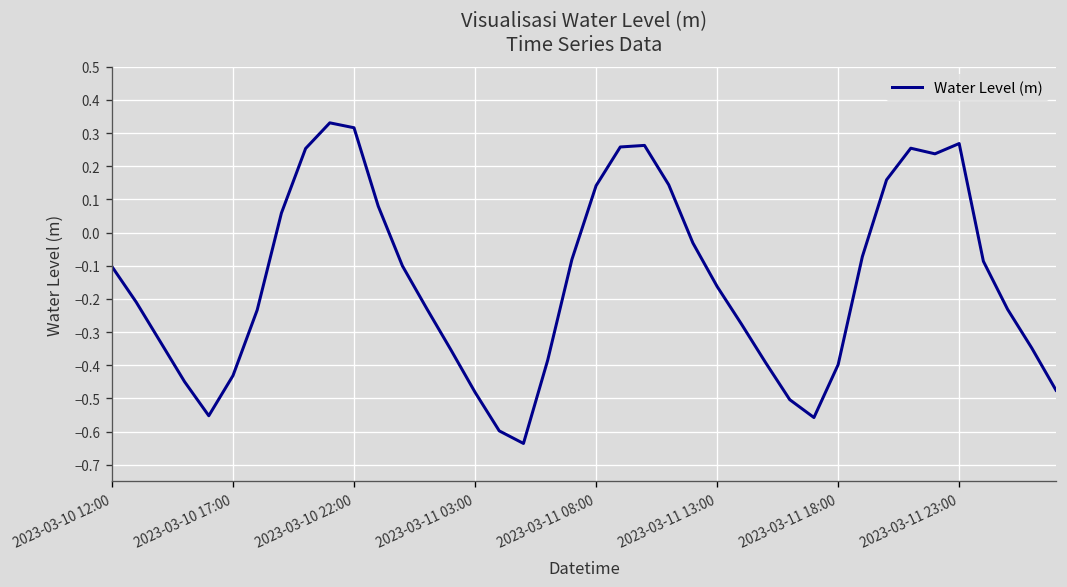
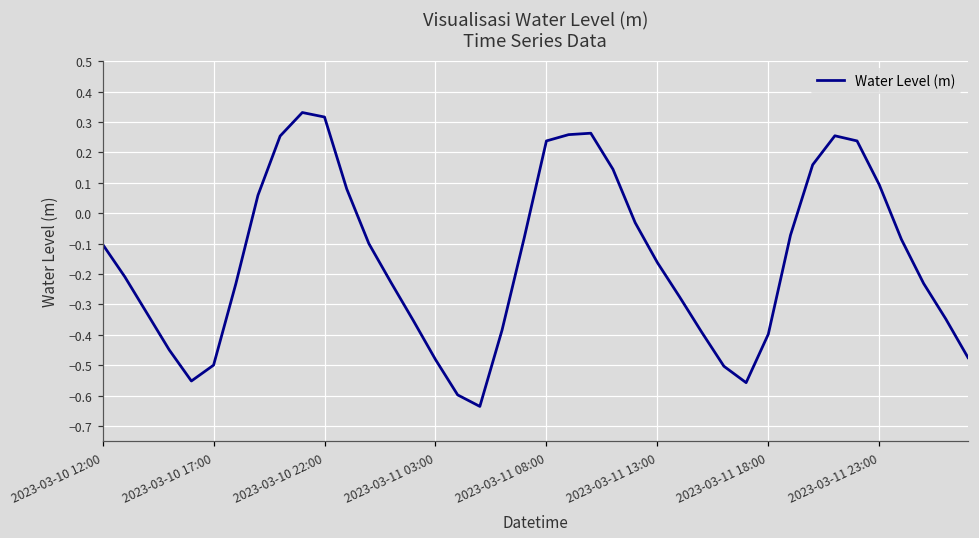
  {
    "2023-03-10 12:00": -0.10,
-   "2023-03-10 17:00": -0.43,
+   "2023-03-10 17:00": -0.50,
    "2023-03-10 22:00": 0.32,
    "2023-03-11 03:00": -0.48,
-   "2023-03-11 08:00": 0.14,
+   "2023-03-11 08:00": 0.24,
    "2023-03-11 13:00": -0.16,
    "2023-03-11 18:00": -0.40,
-   "2023-03-11 23:00": 0.27
+   "2023-03-11 23:00": 0.09
  }
